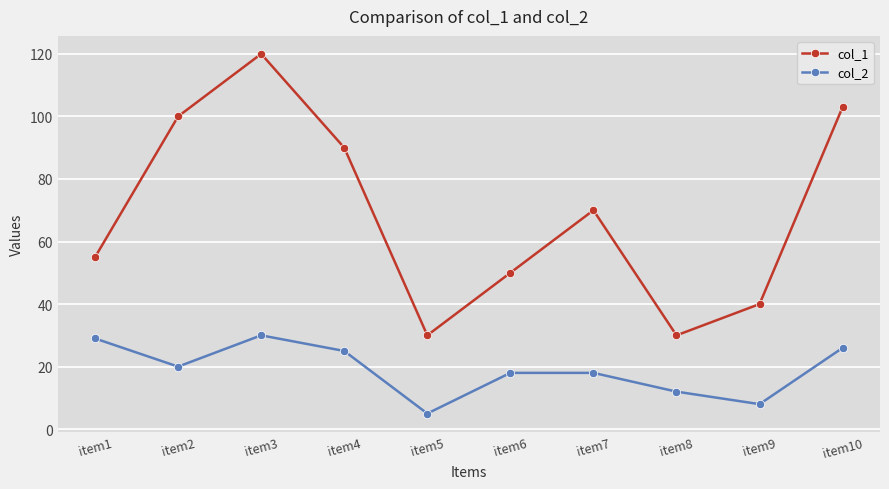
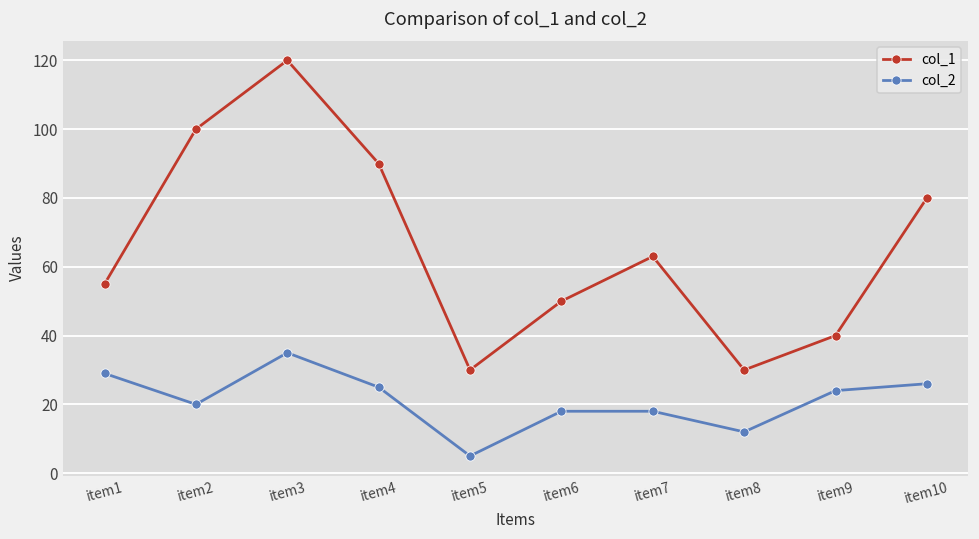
  {
    "col_1": {
      "item1": 55,
      "item2": 100,
      "item3": 120,
      "item4": 90,
      "item5": 30,
      "item6": 50,
-     "item7": 70,
+     "item7": 63,
      "item8": 30,
      "item9": 40,
-     "item10": 103
+     "item10": 80
    },
    "col_2": {
      "item1": 29,
      "item2": 20,
-     "item3": 30,
+     "item3": 35,
      "item4": 25,
      "item5": 5,
      "item6": 18,
      "item7": 18,
      "item8": 12,
-     "item9": 8,
+     "item9": 24,
      "item10": 26
    }
  }
